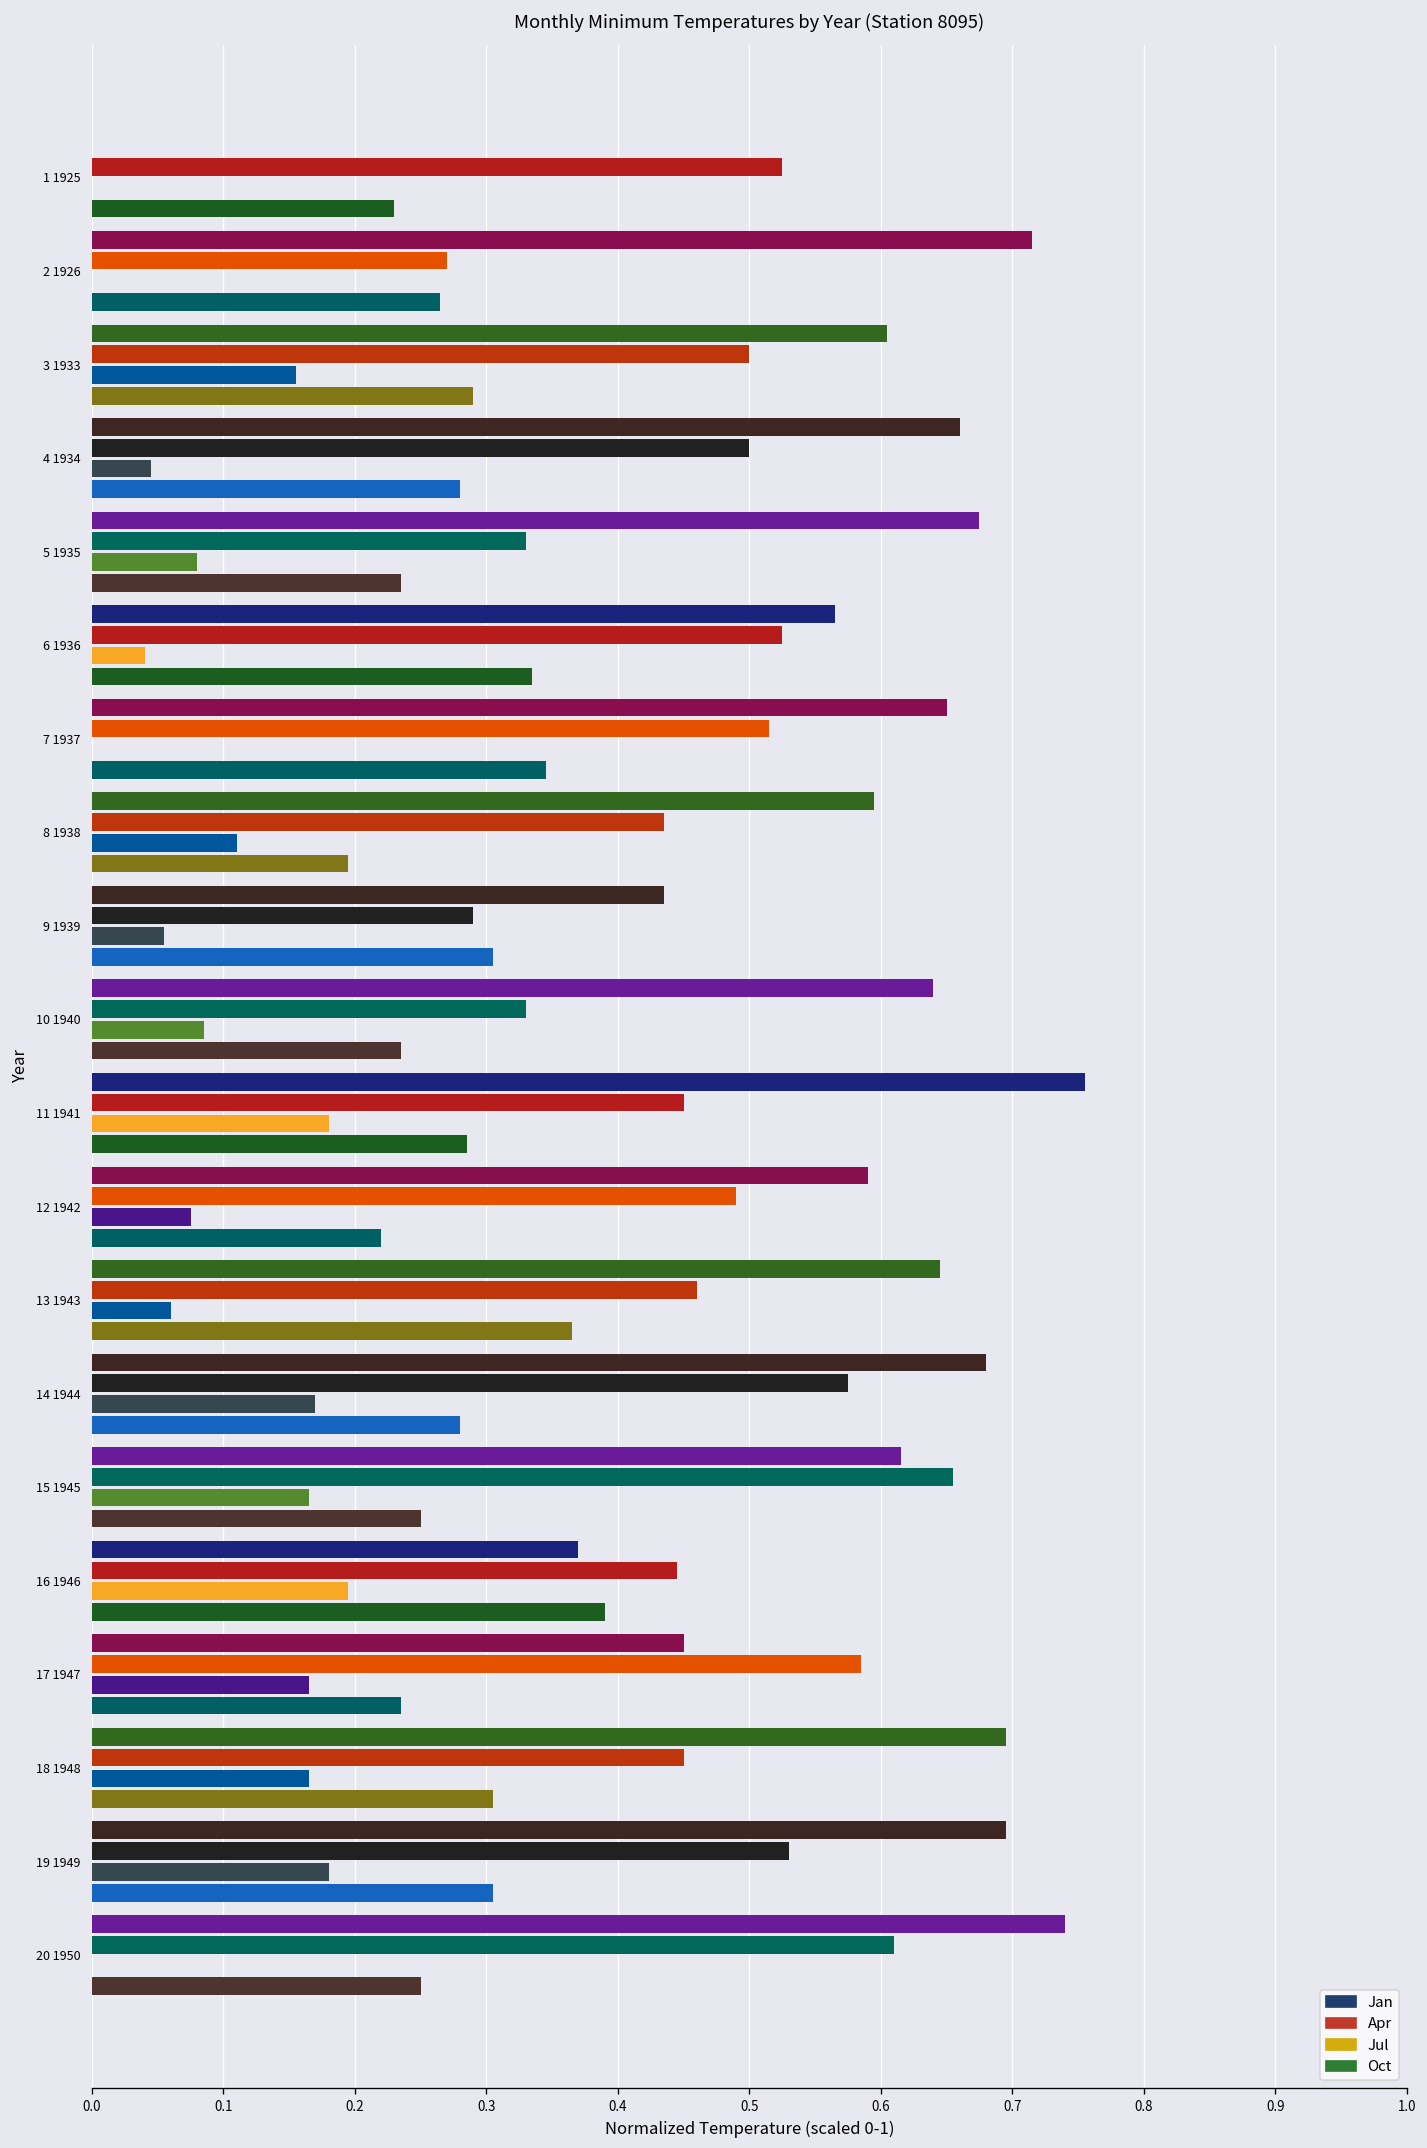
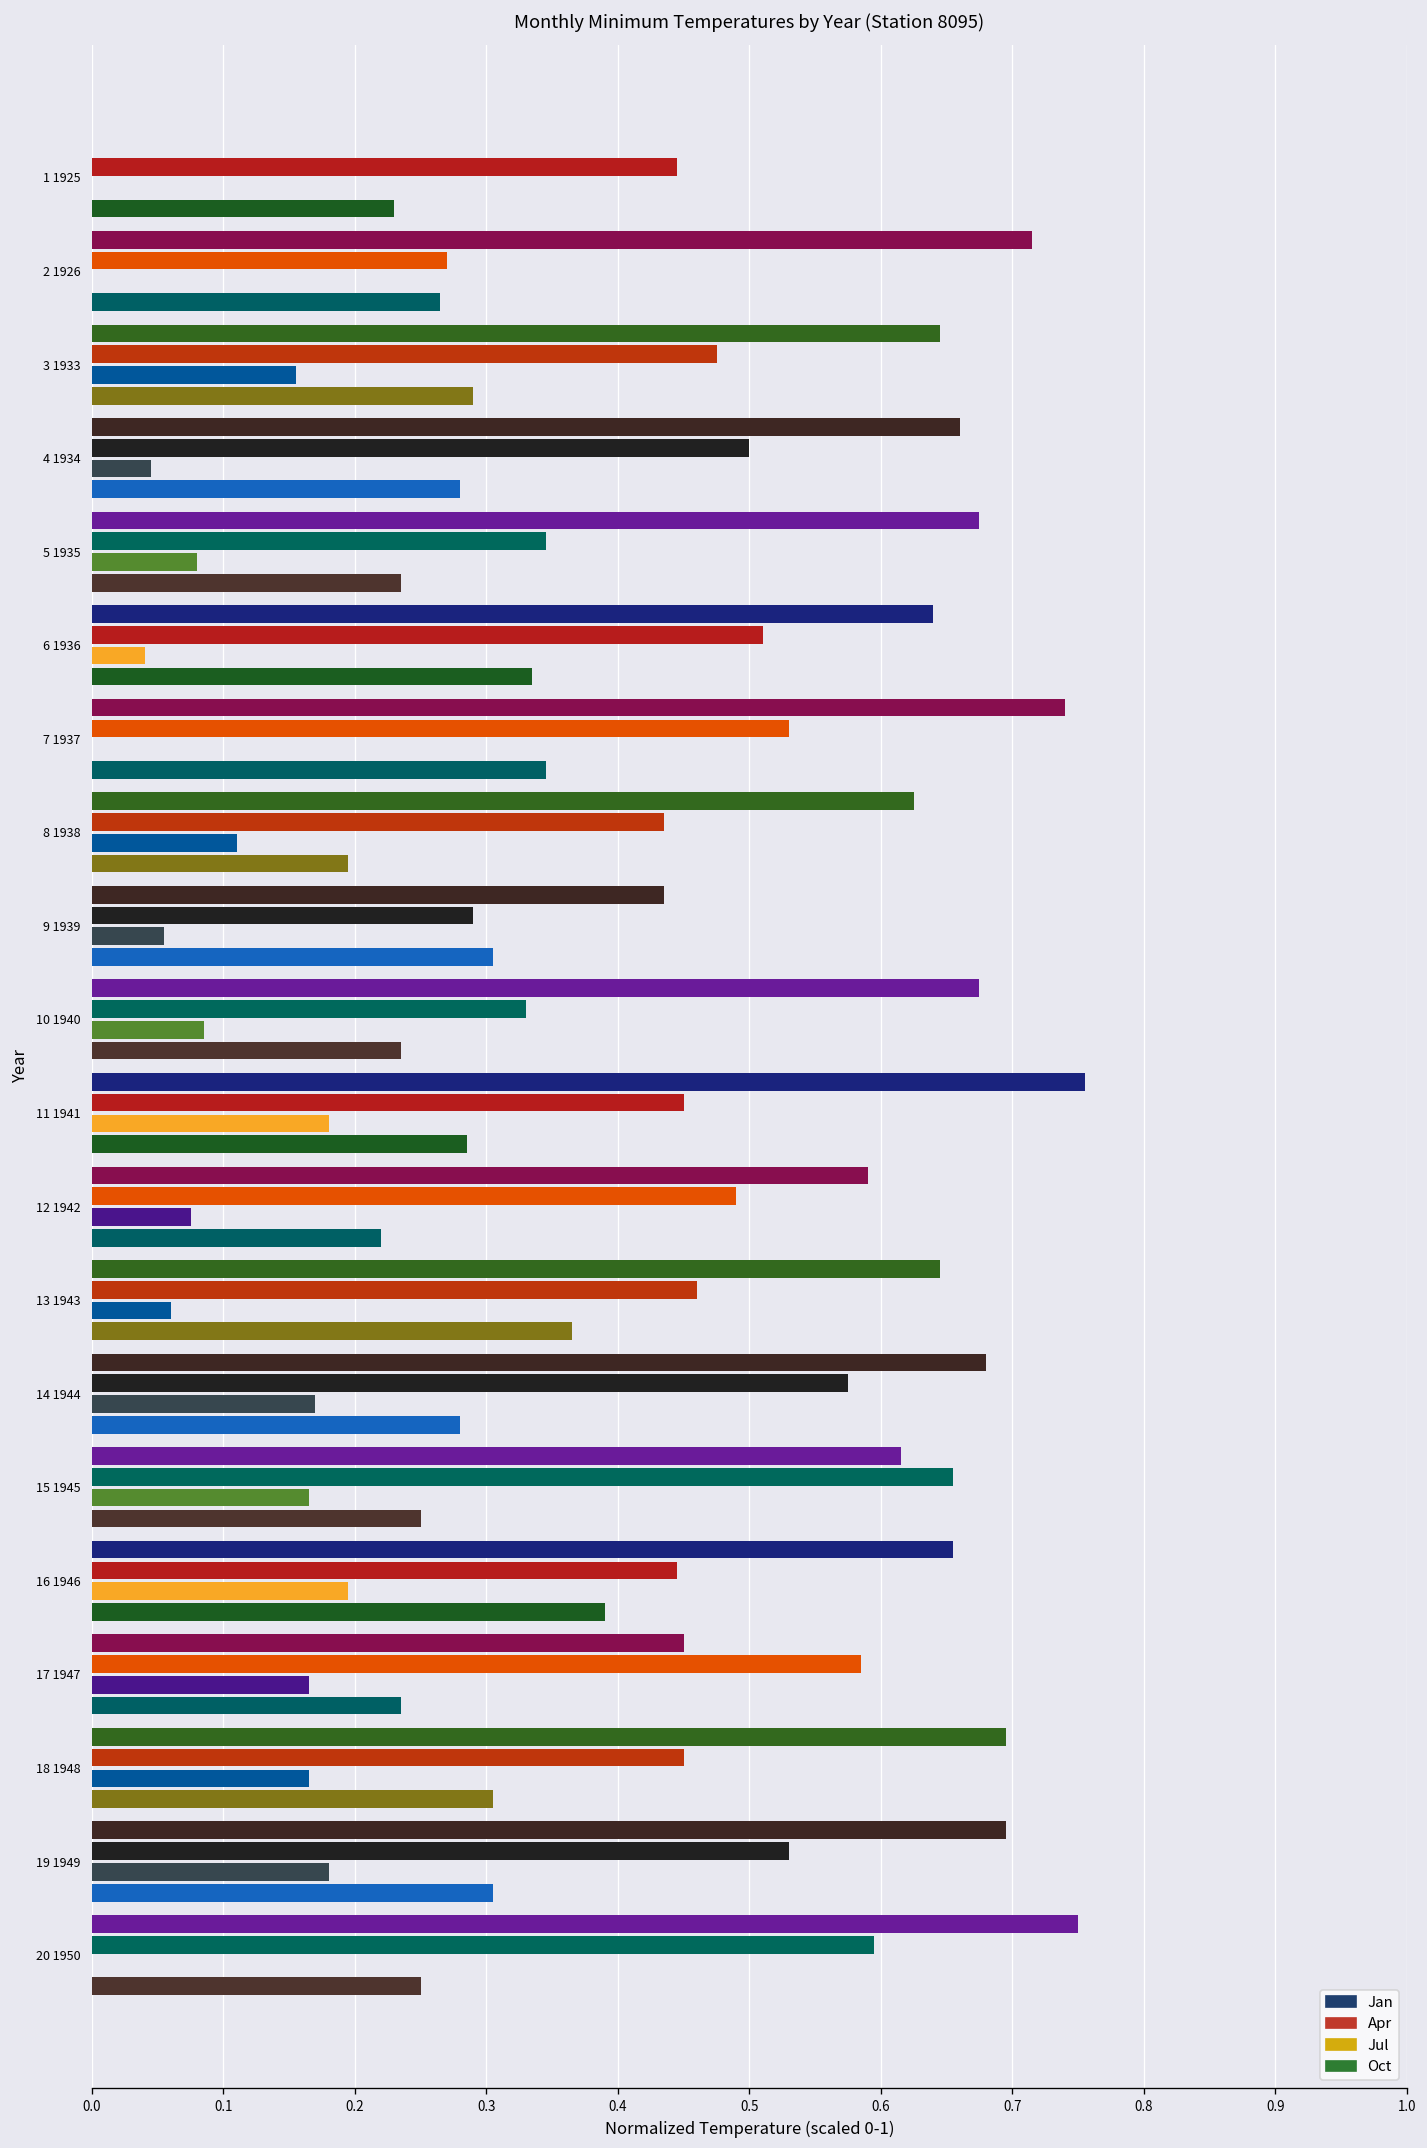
  {
    "Jan": {
      "1 1925": 0.000,
      "2 1926": 0.715,
-     "3 1933": 0.605,
+     "3 1933": 0.645,
      "4 1934": 0.660,
      "5 1935": 0.675,
-     "6 1936": 0.565,
-     "7 1937": 0.650,
-     "8 1938": 0.595,
+     "6 1936": 0.640,
+     "7 1937": 0.740,
+     "8 1938": 0.625,
      "9 1939": 0.435,
-     "10 1940": 0.640,
+     "10 1940": 0.675,
      "11 1941": 0.755,
      "12 1942": 0.590,
      "13 1943": 0.645,
      "14 1944": 0.680,
      "15 1945": 0.615,
-     "16 1946": 0.370,
+     "16 1946": 0.655,
      "17 1947": 0.450,
      "18 1948": 0.695,
      "19 1949": 0.695,
-     "20 1950": 0.740
+     "20 1950": 0.750
    },
    "Apr": {
-     "1 1925": 0.525,
+     "1 1925": 0.445,
      "2 1926": 0.270,
-     "3 1933": 0.500,
+     "3 1933": 0.475,
      "4 1934": 0.500,
-     "5 1935": 0.330,
-     "6 1936": 0.525,
-     "7 1937": 0.515,
+     "5 1935": 0.345,
+     "6 1936": 0.510,
+     "7 1937": 0.530,
      "8 1938": 0.435,
      "9 1939": 0.290,
      "10 1940": 0.330,
      "11 1941": 0.450,
      "12 1942": 0.490,
      "13 1943": 0.460,
      "14 1944": 0.575,
      "15 1945": 0.655,
      "16 1946": 0.445,
      "17 1947": 0.585,
      "18 1948": 0.450,
      "19 1949": 0.530,
-     "20 1950": 0.610
+     "20 1950": 0.595
    }
  }
